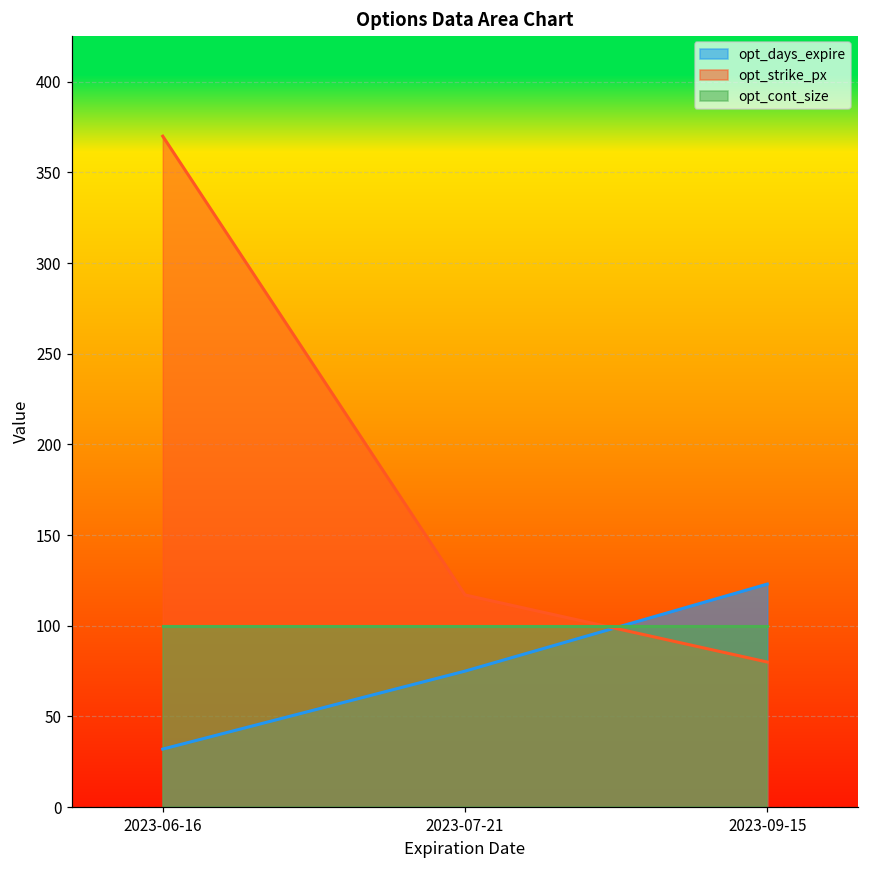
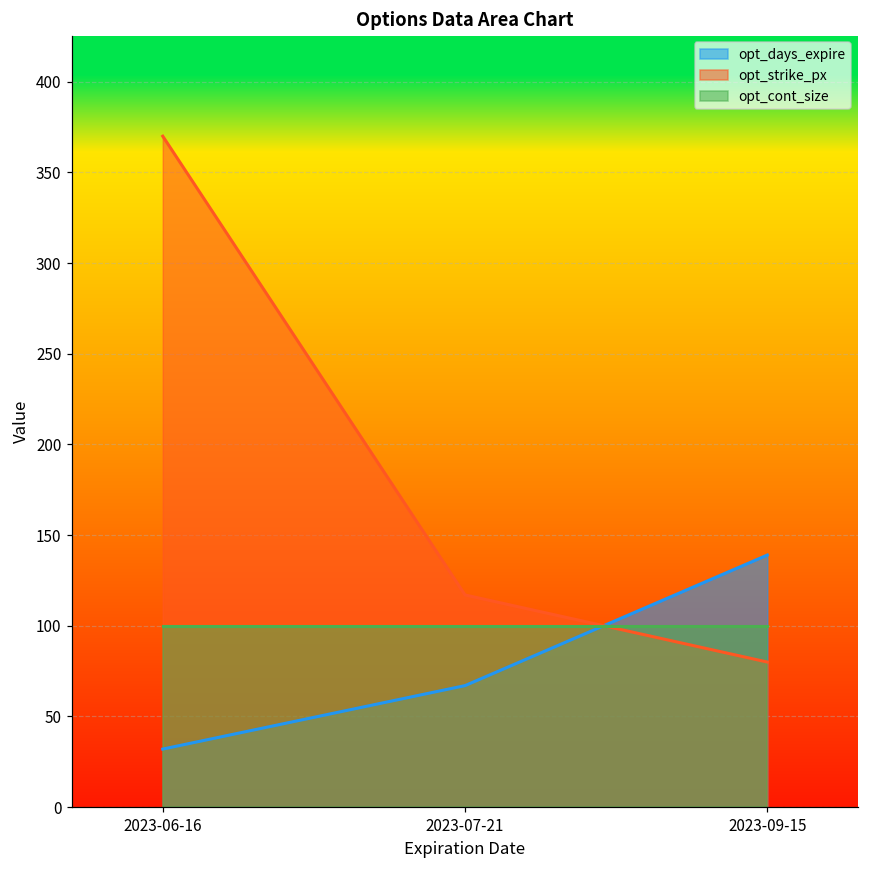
  {
    "opt_days_expire": {
      "2023-06-16": 32,
-     "2023-07-21": 75,
-     "2023-09-15": 123
+     "2023-07-21": 67,
+     "2023-09-15": 139
    },
    "opt_strike_px": {
      "2023-06-16": 370,
      "2023-07-21": 117,
      "2023-09-15": 80
    },
    "opt_cont_size": {
      "2023-06-16": 100,
      "2023-07-21": 100,
      "2023-09-15": 100
    }
  }
